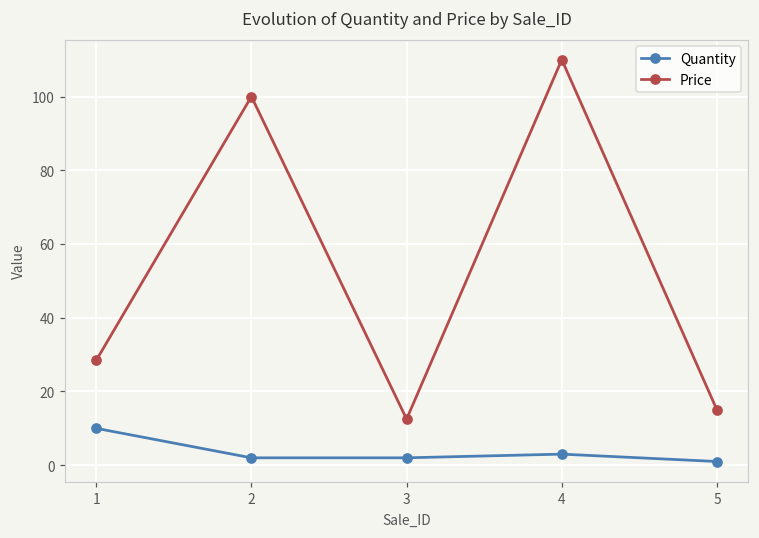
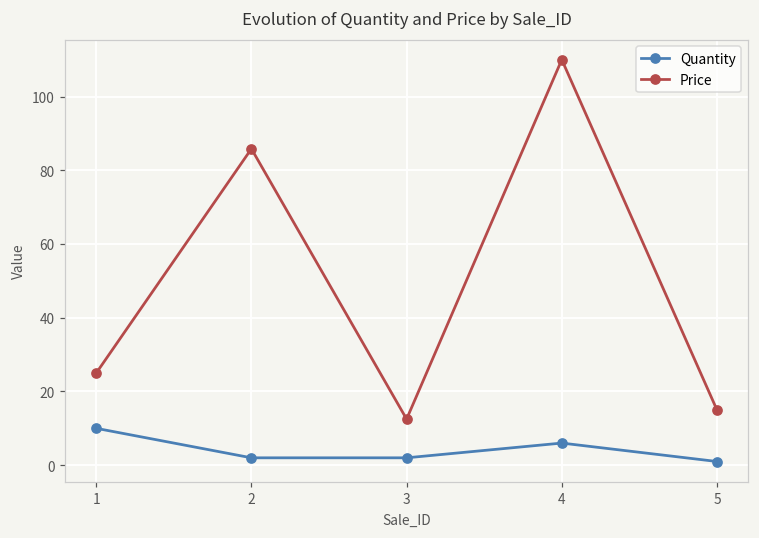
  {
    "Quantity": {
      "1": 10,
      "2": 2,
      "3": 2,
-     "4": 3,
+     "4": 6,
      "5": 1
    },
    "Price": {
-     "1": 28,
-     "2": 100,
+     "1": 25,
+     "2": 86,
      "3": 13,
      "4": 110,
      "5": 15
    }
  }
